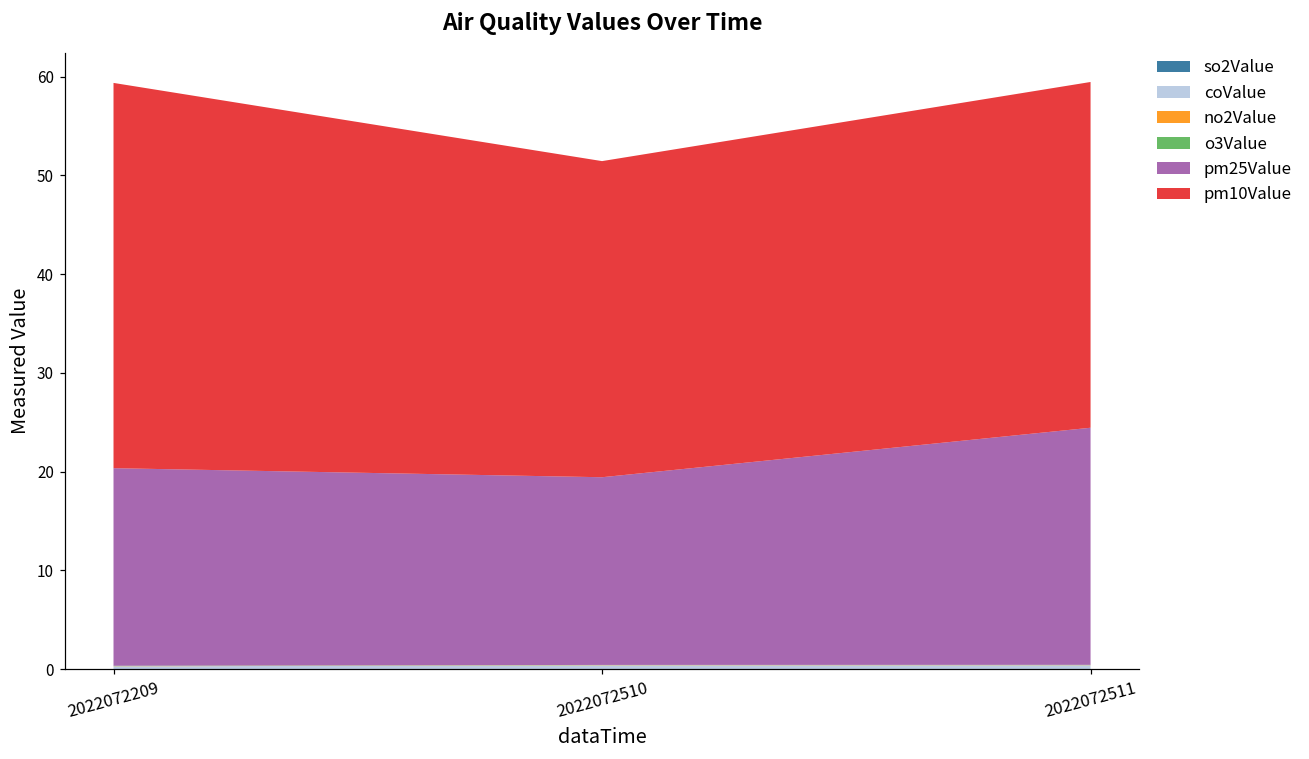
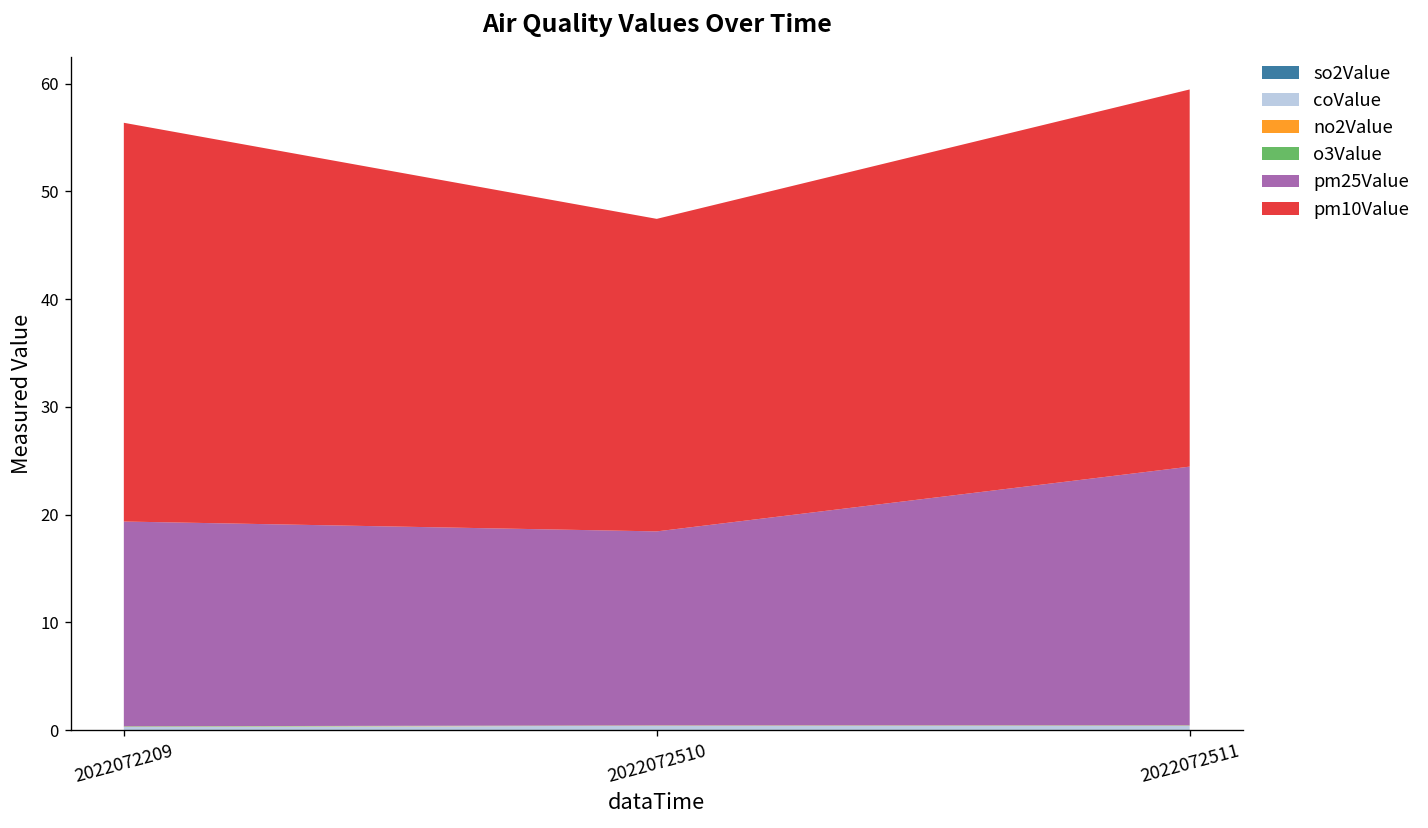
  {
    "pm25Value": {
-     "2022072209": 20,
-     "2022072510": 19,
+     "2022072209": 19,
+     "2022072510": 18,
      "2022072511": 24
    },
    "pm10Value": {
-     "2022072209": 39,
-     "2022072510": 32,
+     "2022072209": 37,
+     "2022072510": 29,
      "2022072511": 35
    }
  }
